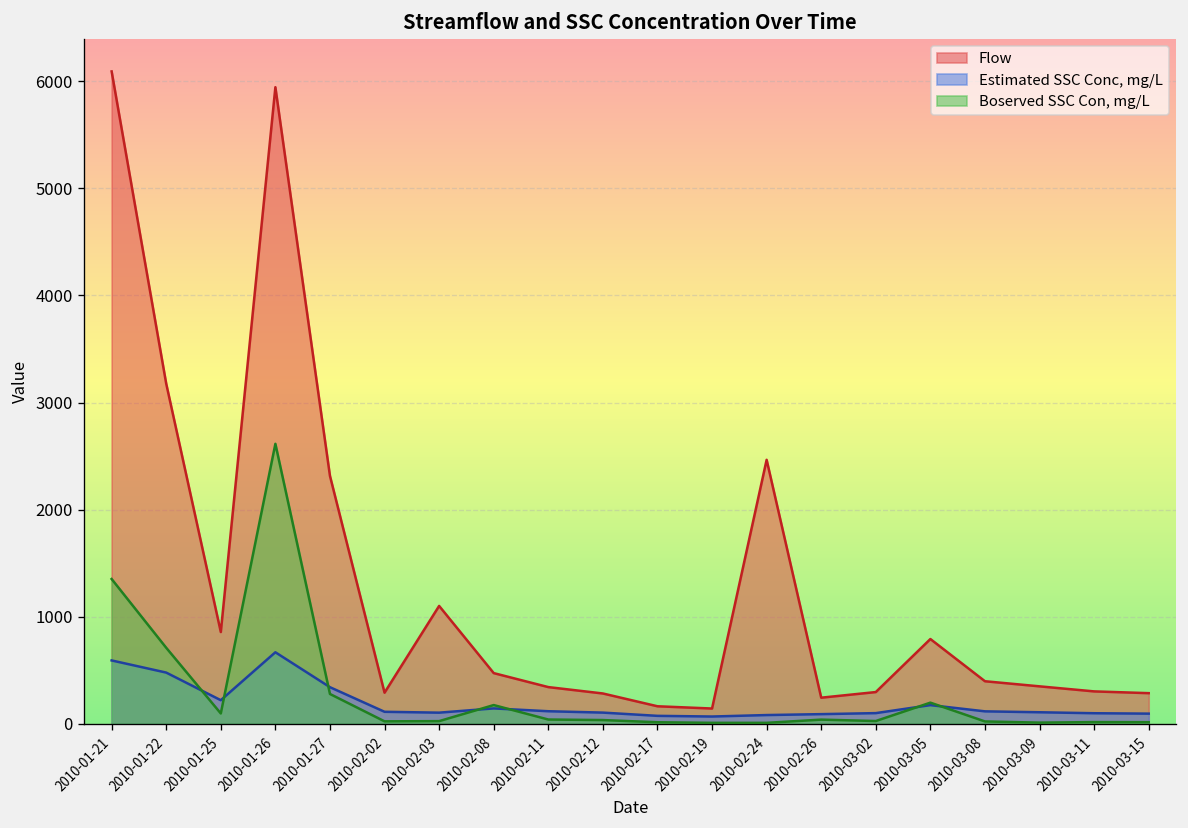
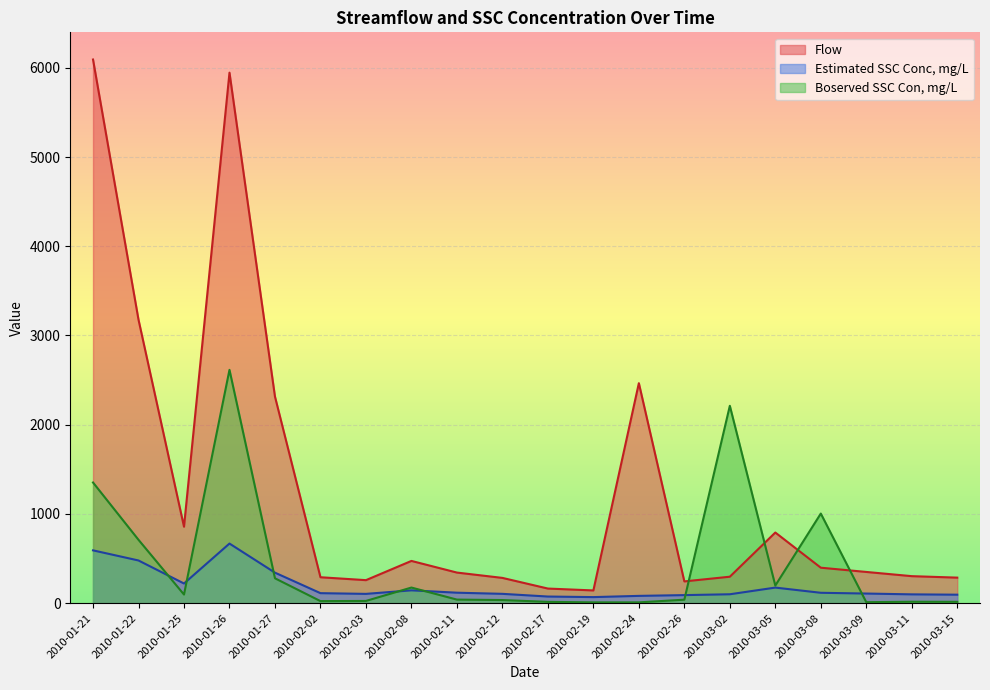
  {
    "Flow": {
      "2010-01-21": 6100,
      "2010-01-22": 3200,
      "2010-01-25": 900,
      "2010-01-26": 5900,
      "2010-01-27": 2300,
      "2010-02-02": 300,
-     "2010-02-03": 1100,
+     "2010-02-03": 300,
      "2010-02-08": 500,
      "2010-02-11": 300,
      "2010-02-12": 300,
      "2010-02-17": 200,
      "2010-02-19": 100,
      "2010-02-24": 2500,
      "2010-02-26": 200,
      "2010-03-02": 300,
      "2010-03-05": 800,
      "2010-03-08": 400,
      "2010-03-09": 300,
      "2010-03-11": 300,
      "2010-03-15": 300
    },
    "Estimated SSC Conc, mg/L": {
      "2010-01-21": 600,
      "2010-01-22": 500,
      "2010-01-25": 200,
      "2010-01-26": 700,
      "2010-01-27": 300,
      "2010-02-02": 100,
      "2010-02-03": 100,
      "2010-02-08": 100,
      "2010-02-11": 100,
      "2010-02-12": 100,
      "2010-02-17": 100,
      "2010-02-19": 100,
      "2010-02-24": 100,
      "2010-02-26": 100,
      "2010-03-02": 100,
      "2010-03-08": 100,
      "2010-03-09": 100,
      "2010-03-11": 100,
      "2010-03-15": 100
    },
    "Boserved SSC Con, mg/L": {
      "2010-01-21": 1400,
      "2010-01-22": 700,
      "2010-01-25": 100,
      "2010-01-26": 2600,
      "2010-01-27": 300,
      "2010-02-02": 0,
      "2010-02-03": 0,
      "2010-02-08": 200,
      "2010-02-11": 0,
      "2010-02-12": 0,
      "2010-02-17": 0,
      "2010-02-19": 0,
      "2010-02-24": 0,
      "2010-02-26": 0,
-     "2010-03-02": 0,
-     "2010-03-08": 0,
+     "2010-03-02": 2200,
+     "2010-03-08": 1000,
      "2010-03-09": 0,
      "2010-03-11": 0,
      "2010-03-15": 0
    }
  }
